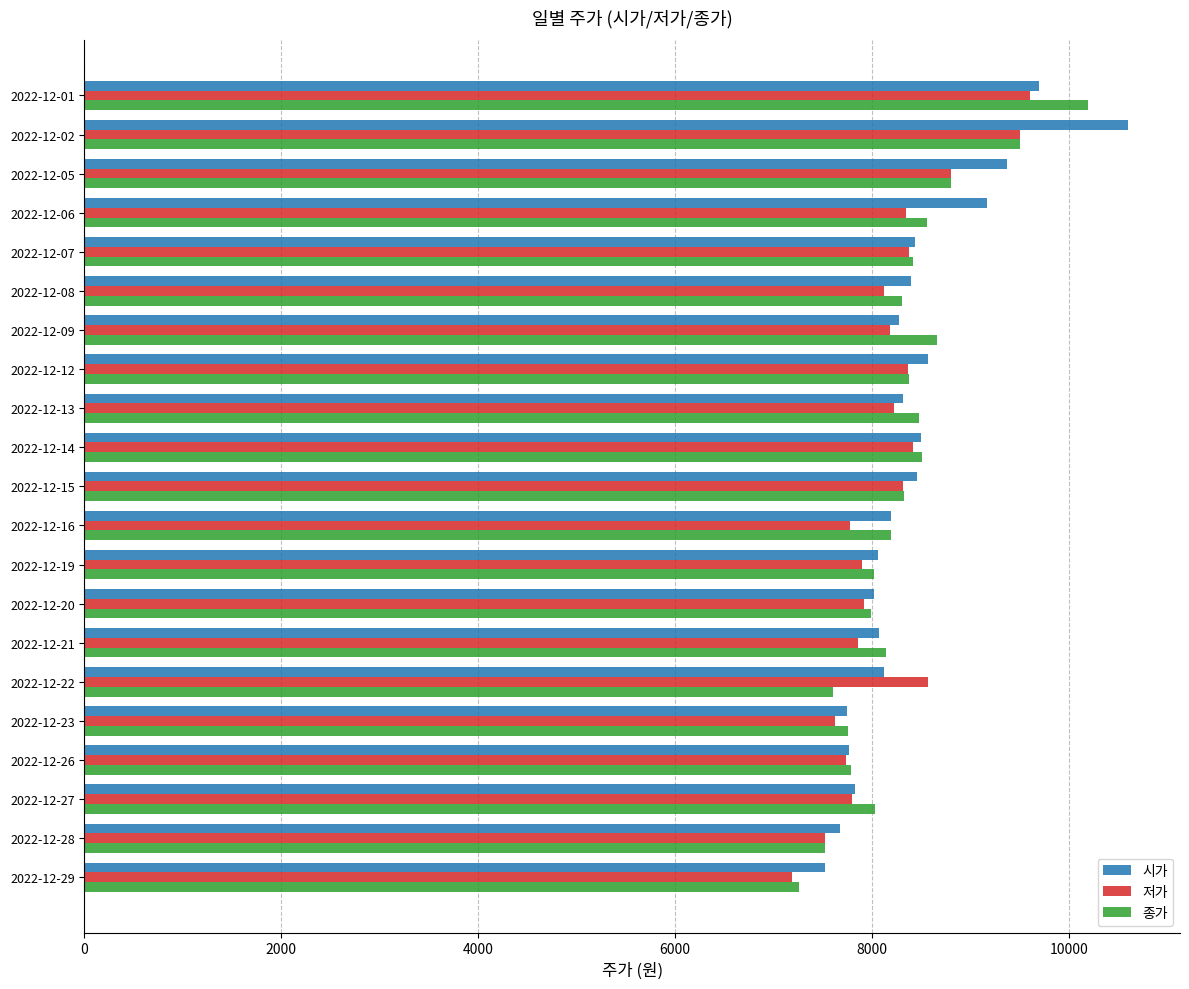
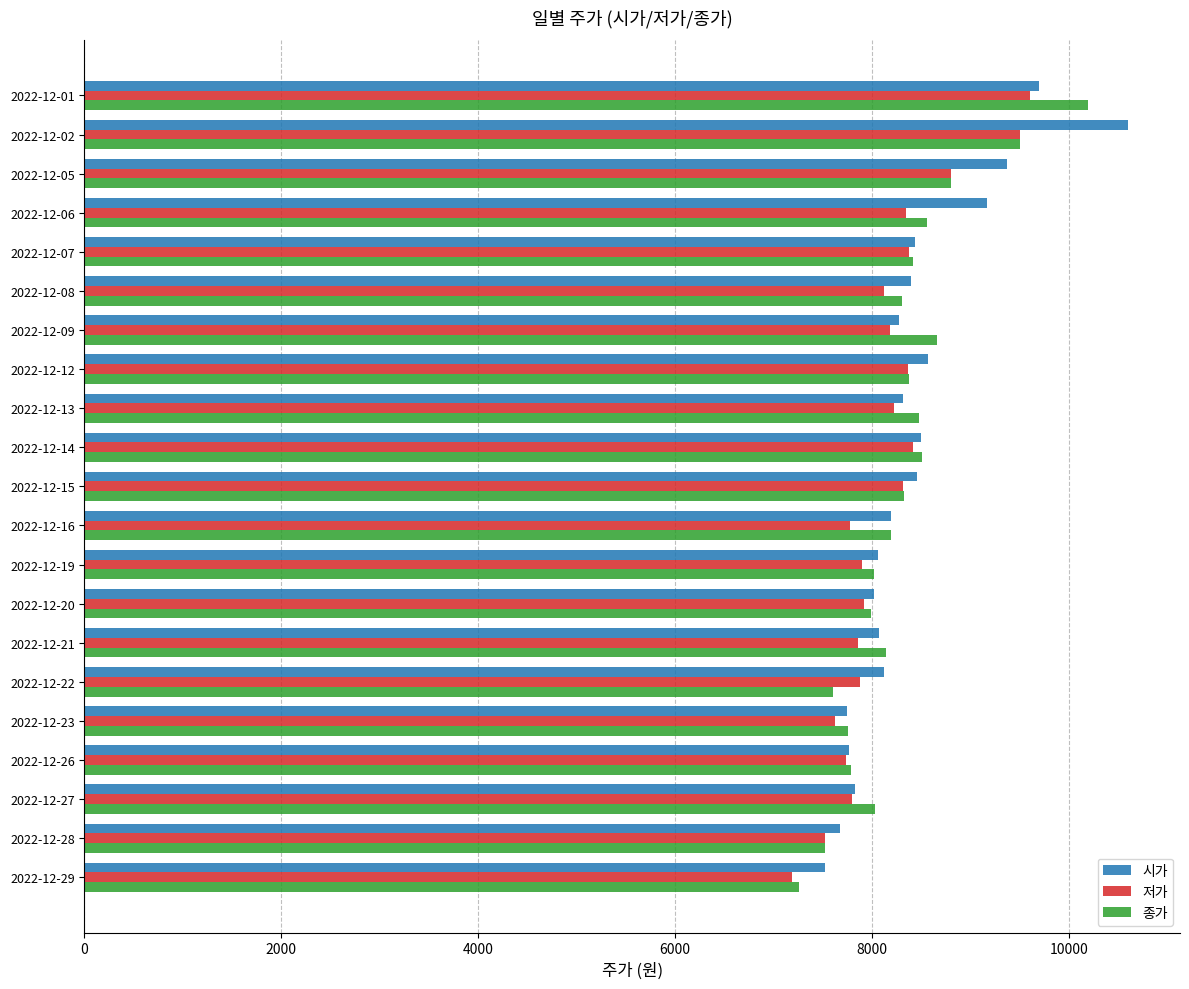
  {
    "시가": {
      "2022-12-01": 9700,
      "2022-12-02": 10600,
      "2022-12-05": 9400,
      "2022-12-06": 9200,
      "2022-12-07": 8400,
      "2022-12-08": 8400,
      "2022-12-09": 8300,
      "2022-12-12": 8600,
      "2022-12-13": 8300,
      "2022-12-14": 8500,
      "2022-12-15": 8500,
      "2022-12-16": 8200,
      "2022-12-19": 8100,
      "2022-12-20": 8000,
      "2022-12-21": 8100,
      "2022-12-22": 8100,
      "2022-12-23": 7800,
      "2022-12-26": 7800,
      "2022-12-27": 7800,
      "2022-12-28": 7700,
      "2022-12-29": 7500
    },
    "저가": {
      "2022-12-01": 9600,
      "2022-12-02": 9500,
      "2022-12-05": 8800,
      "2022-12-06": 8400,
      "2022-12-07": 8400,
      "2022-12-08": 8100,
      "2022-12-09": 8200,
      "2022-12-12": 8400,
      "2022-12-13": 8200,
      "2022-12-14": 8400,
      "2022-12-15": 8300,
      "2022-12-16": 7800,
      "2022-12-19": 7900,
      "2022-12-20": 7900,
      "2022-12-21": 7900,
-     "2022-12-22": 8600,
+     "2022-12-22": 7900,
      "2022-12-23": 7600,
      "2022-12-26": 7700,
      "2022-12-27": 7800,
      "2022-12-28": 7500,
      "2022-12-29": 7200
    },
    "종가": {
      "2022-12-01": 10200,
      "2022-12-02": 9500,
      "2022-12-05": 8800,
      "2022-12-06": 8600,
      "2022-12-07": 8400,
      "2022-12-08": 8300,
      "2022-12-09": 8700,
      "2022-12-12": 8400,
      "2022-12-13": 8500,
      "2022-12-14": 8500,
      "2022-12-15": 8300,
      "2022-12-16": 8200,
      "2022-12-19": 8000,
      "2022-12-20": 8000,
      "2022-12-21": 8100,
      "2022-12-22": 7600,
      "2022-12-23": 7800,
      "2022-12-26": 7800,
      "2022-12-27": 8000,
      "2022-12-28": 7500,
      "2022-12-29": 7300
    }
  }
